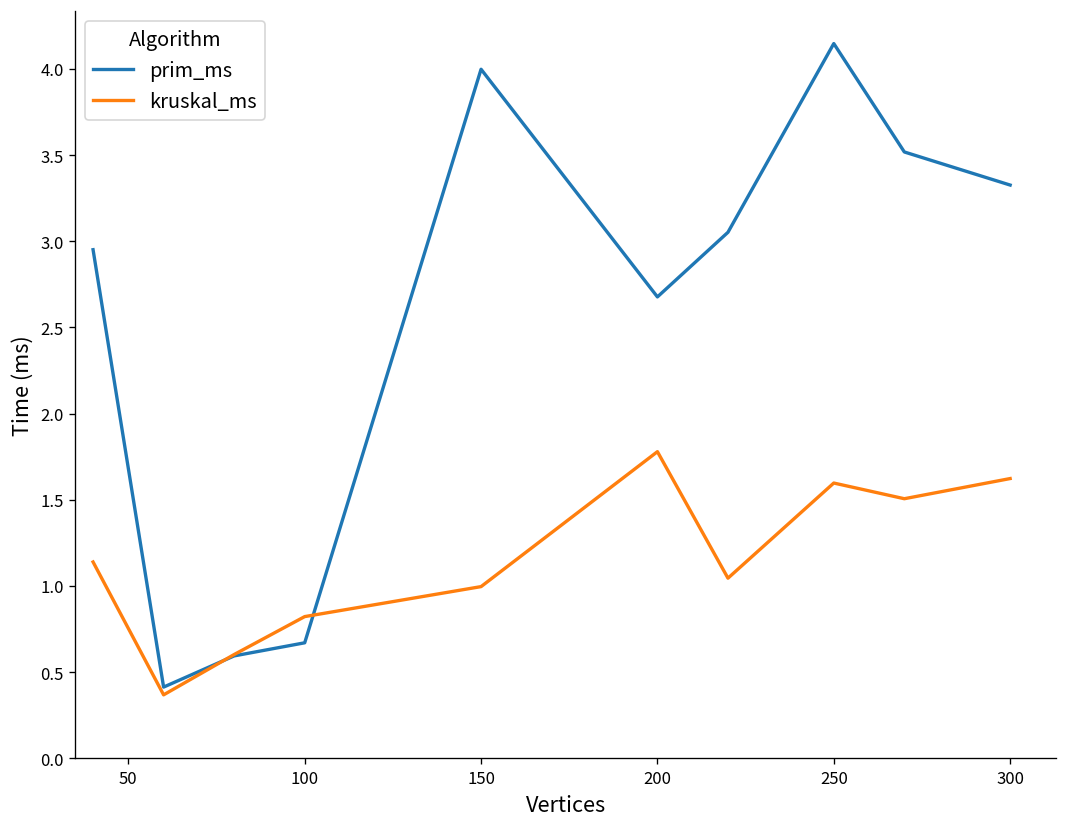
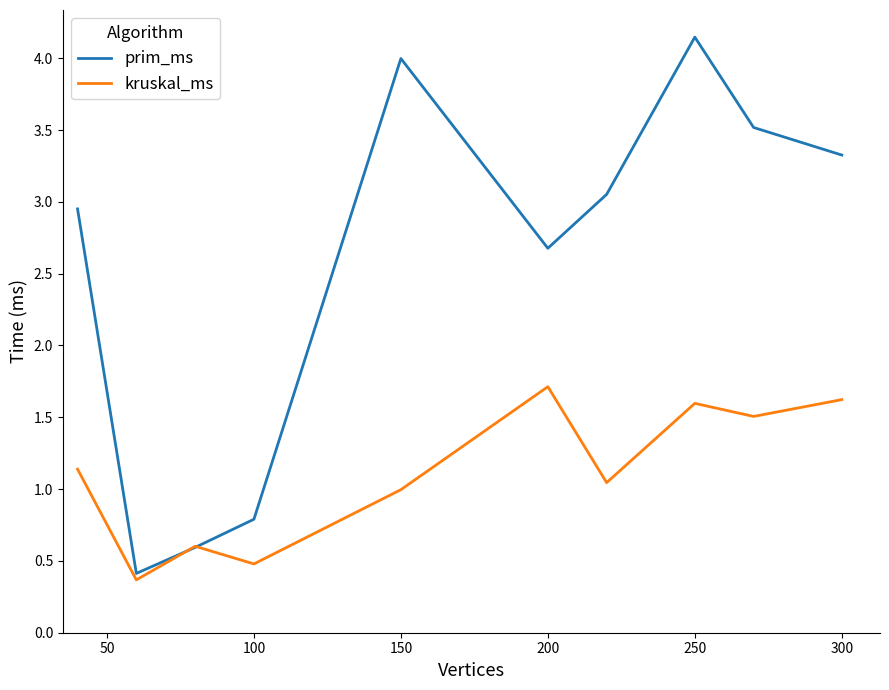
  {
    "prim_ms": {
-     "100": 0.67,
+     "100": 0.79,
      "150": 4.00,
      "200": 2.68,
      "250": 4.15,
      "300": 3.33
    },
    "kruskal_ms": {
-     "100": 0.82,
+     "100": 0.48,
      "150": 1.00,
-     "200": 1.78,
+     "200": 1.71,
      "250": 1.60,
      "300": 1.62
    }
  }
